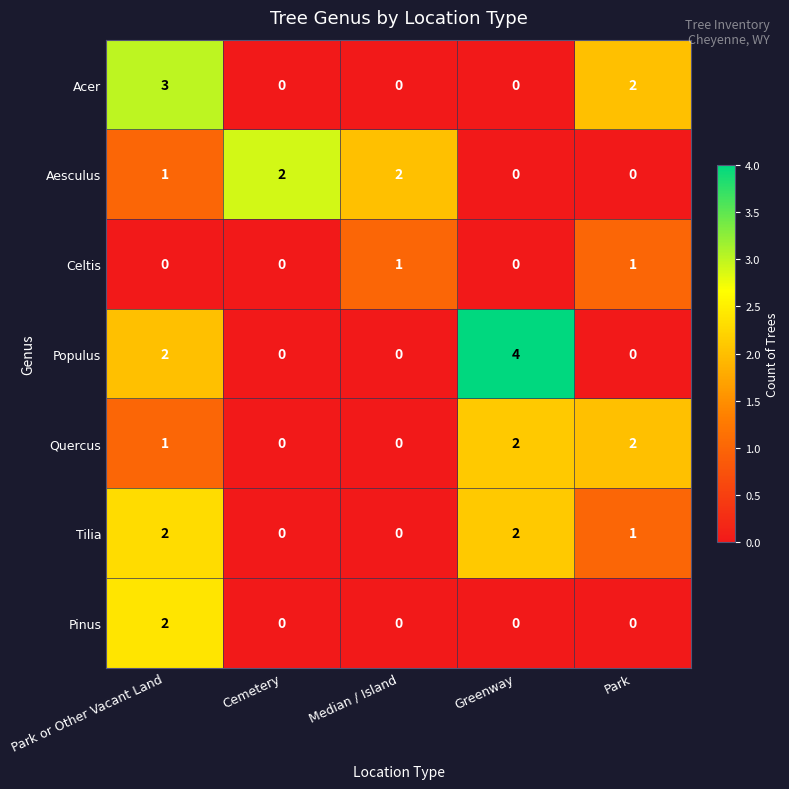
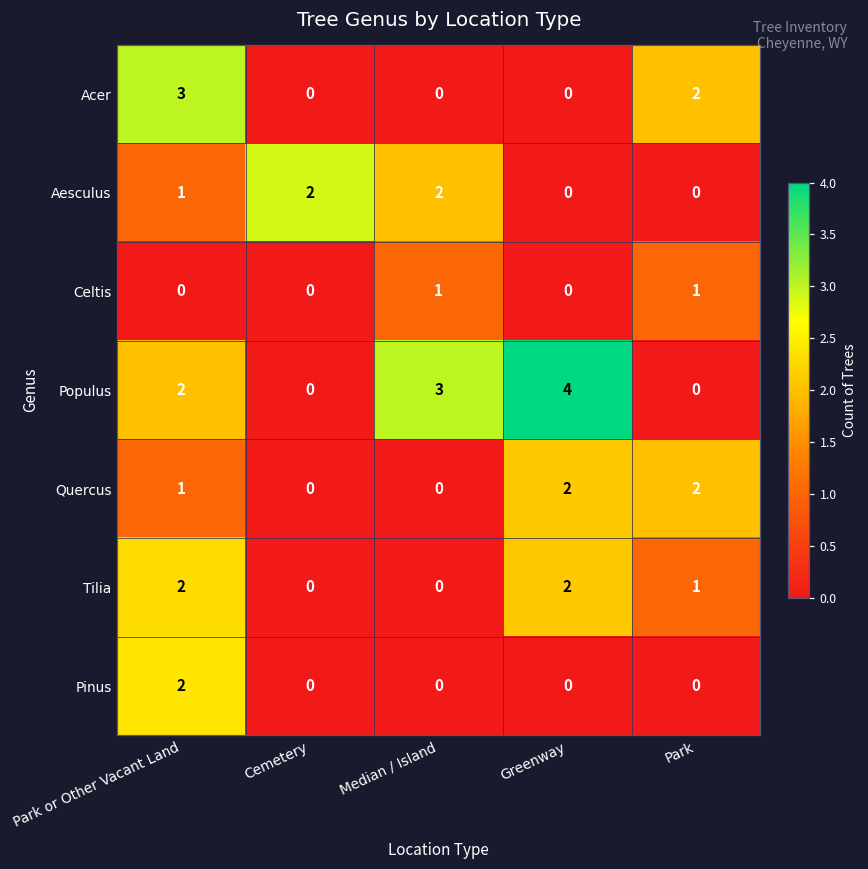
  {
    "Acer": {
      "Park or Other Vacant Land": 3,
      "Cemetery": 0,
      "Median / Island": 0,
      "Greenway": 0,
      "Park": 2
    },
    "Aesculus": {
      "Park or Other Vacant Land": 1,
      "Cemetery": 2,
      "Median / Island": 2,
      "Greenway": 0,
      "Park": 0
    },
    "Celtis": {
      "Park or Other Vacant Land": 0,
      "Cemetery": 0,
      "Median / Island": 1,
      "Greenway": 0,
      "Park": 1
    },
    "Populus": {
      "Park or Other Vacant Land": 2,
      "Cemetery": 0,
-     "Median / Island": 0,
+     "Median / Island": 3,
      "Greenway": 4,
      "Park": 0
    },
    "Quercus": {
      "Park or Other Vacant Land": 1,
      "Cemetery": 0,
      "Median / Island": 0,
      "Greenway": 2,
      "Park": 2
    },
    "Tilia": {
      "Park or Other Vacant Land": 2,
      "Cemetery": 0,
      "Median / Island": 0,
      "Greenway": 2,
      "Park": 1
    },
    "Pinus": {
      "Park or Other Vacant Land": 2,
      "Cemetery": 0,
      "Median / Island": 0,
      "Greenway": 0,
      "Park": 0
    }
  }
